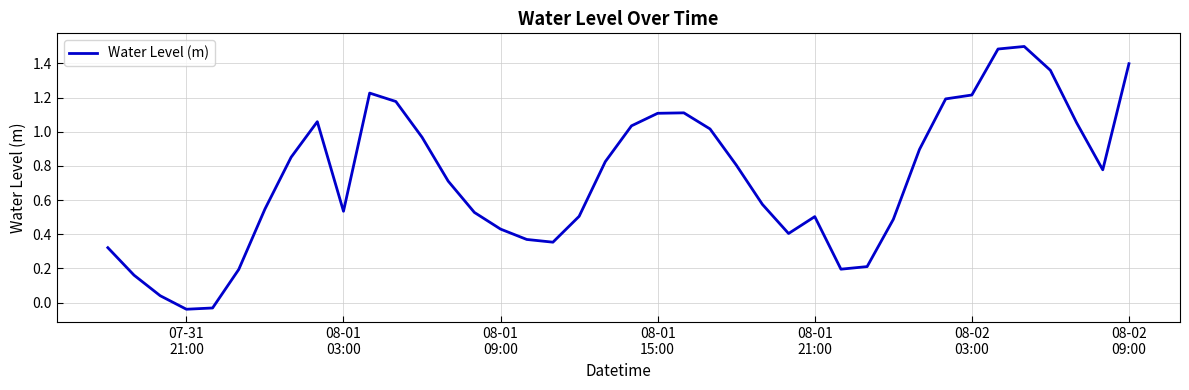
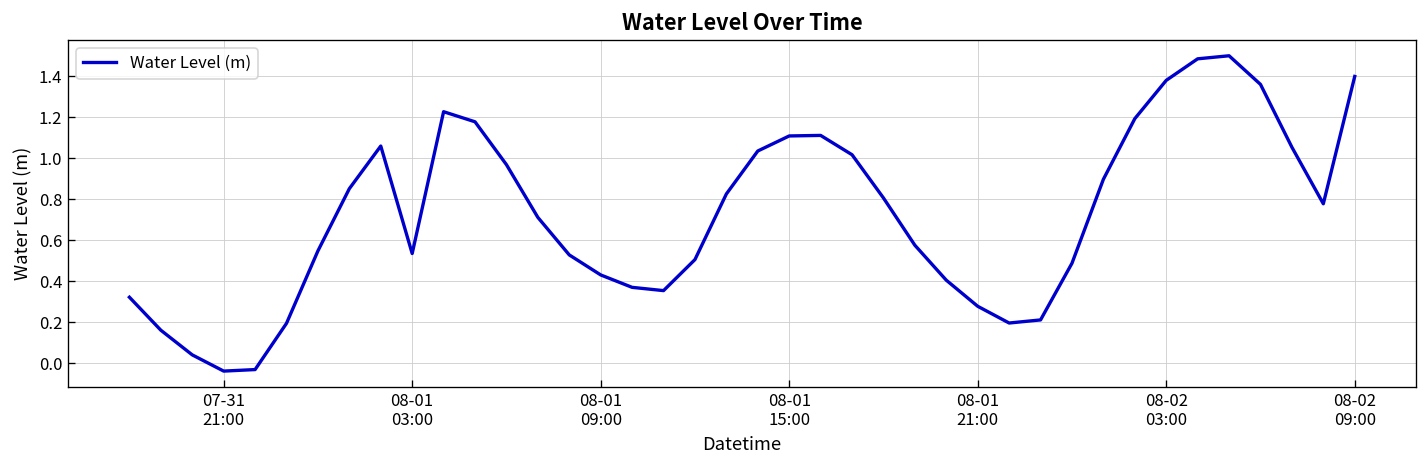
  {
    "07-31 21:00": -0.04,
    "08-01 03:00": 0.53,
    "08-01 09:00": 0.43,
    "08-01 15:00": 1.11,
-   "08-01 21:00": 0.50,
-   "08-02 03:00": 1.22,
+   "08-01 21:00": 0.28,
+   "08-02 03:00": 1.38,
    "08-02 09:00": 1.40
  }
